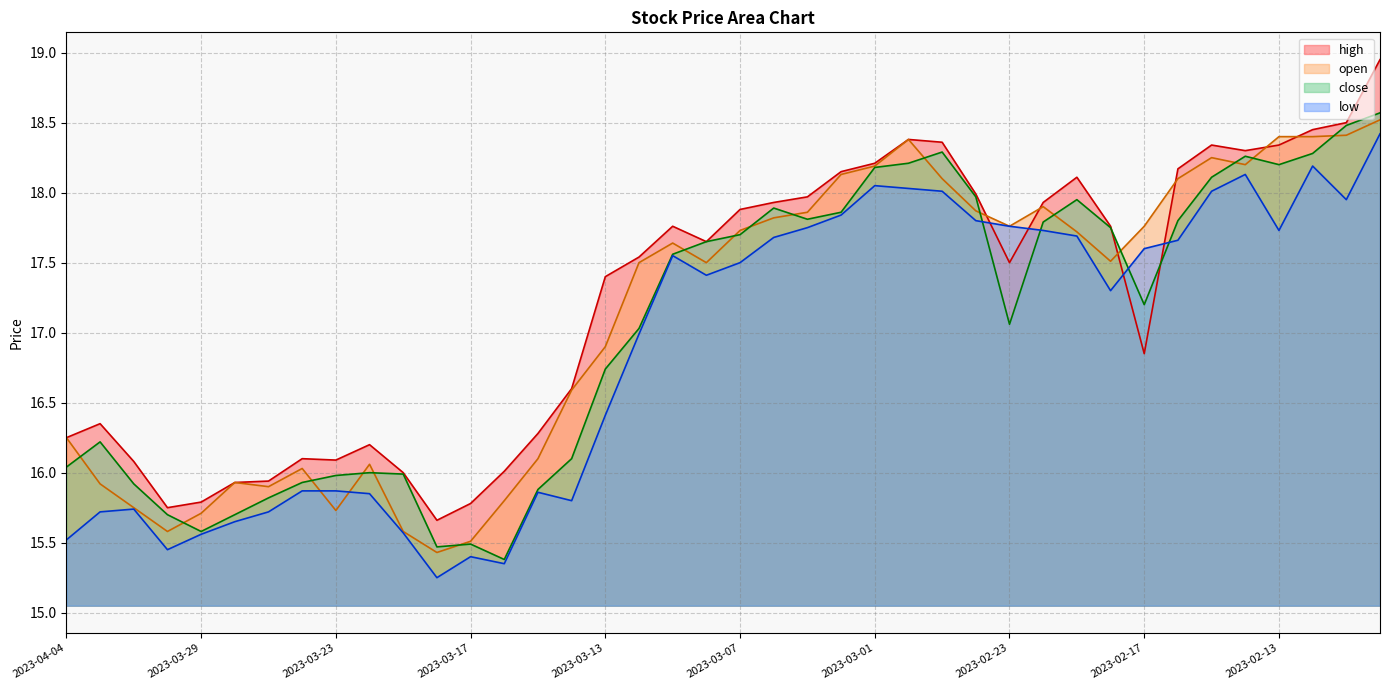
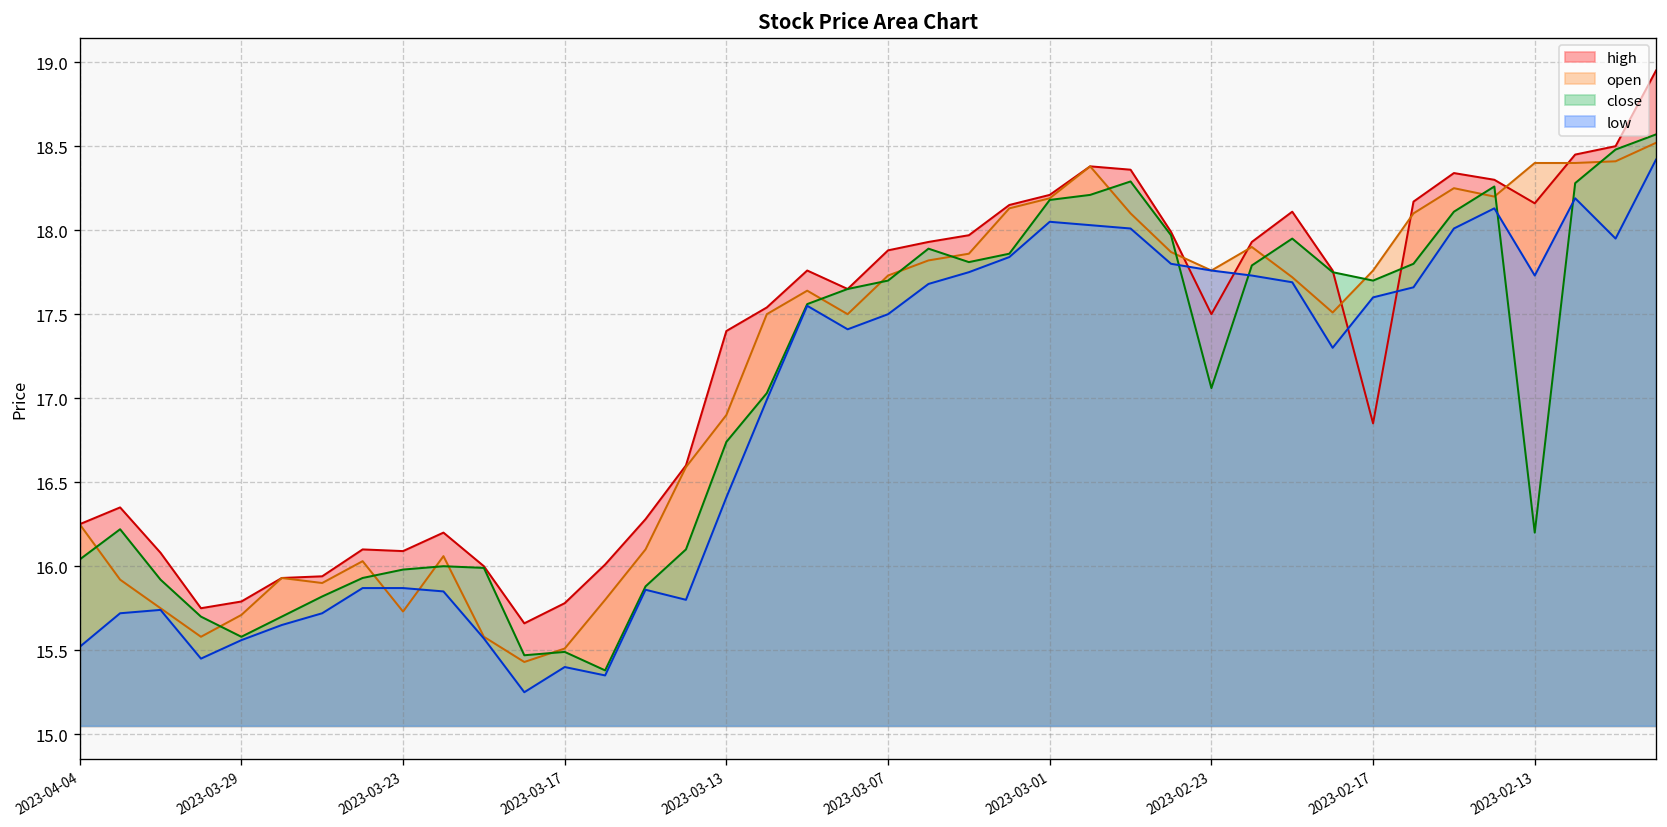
  {
    "high": {
      "2023-03-29": 15.79,
      "2023-03-23": 16.09,
      "2023-03-17": 15.78,
      "2023-03-13": 17.40,
      "2023-03-07": 17.88,
      "2023-03-01": 18.21,
      "2023-02-23": 17.50,
      "2023-02-17": 16.85,
-     "2023-02-13": 18.34
+     "2023-02-13": 18.16
    },
    "open": {
      "2023-03-29": 15.71,
      "2023-03-23": 15.73,
      "2023-03-17": 15.51,
      "2023-03-13": 16.90,
      "2023-03-07": 17.73,
      "2023-02-17": 17.76,
      "2023-02-13": 18.40
    },
    "close": {
      "2023-04-04": 16.04,
      "2023-03-29": 15.58,
      "2023-03-23": 15.98,
      "2023-03-17": 15.5,
      "2023-03-13": 16.74,
      "2023-03-07": 17.7,
      "2023-02-23": 17.06,
-     "2023-02-17": 17.2,
-     "2023-02-13": 18.2
+     "2023-02-17": 17.7,
+     "2023-02-13": 16.2
    },
    "low": {
      "2023-04-04": 15.52,
      "2023-03-29": 15.56,
      "2023-03-23": 15.87,
      "2023-03-17": 15.40,
      "2023-03-13": 16.41,
      "2023-03-07": 17.50,
      "2023-03-01": 18.05,
      "2023-02-17": 17.60,
      "2023-02-13": 17.73
    }
  }
